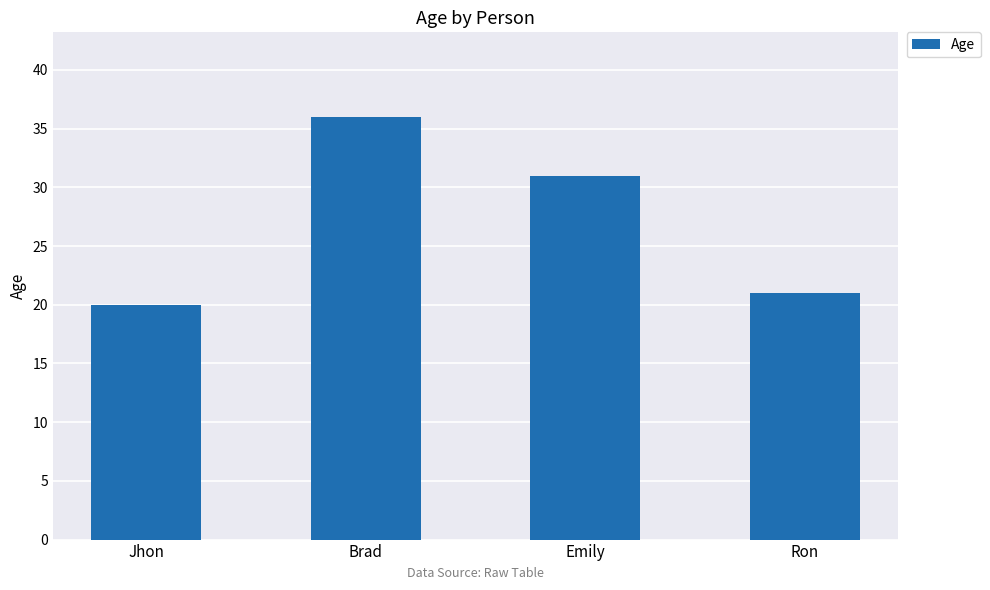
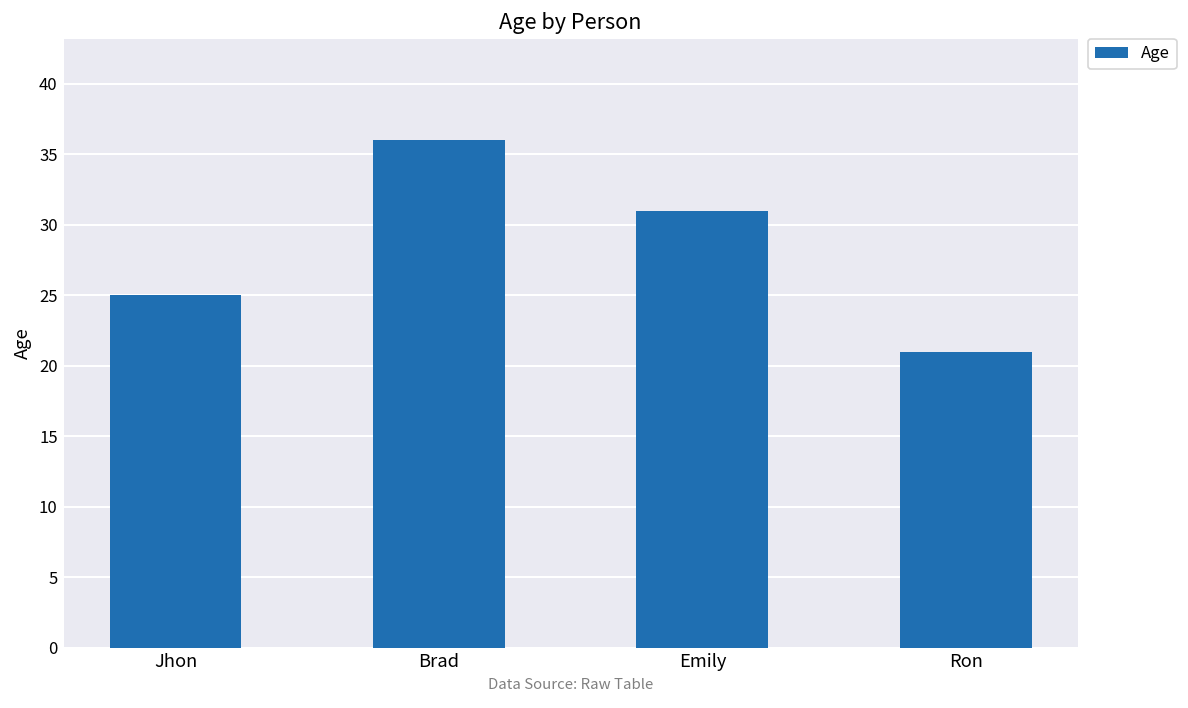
  {
-   "Jhon": 20,
+   "Jhon": 25,
    "Brad": 36,
    "Emily": 31,
    "Ron": 21
  }
